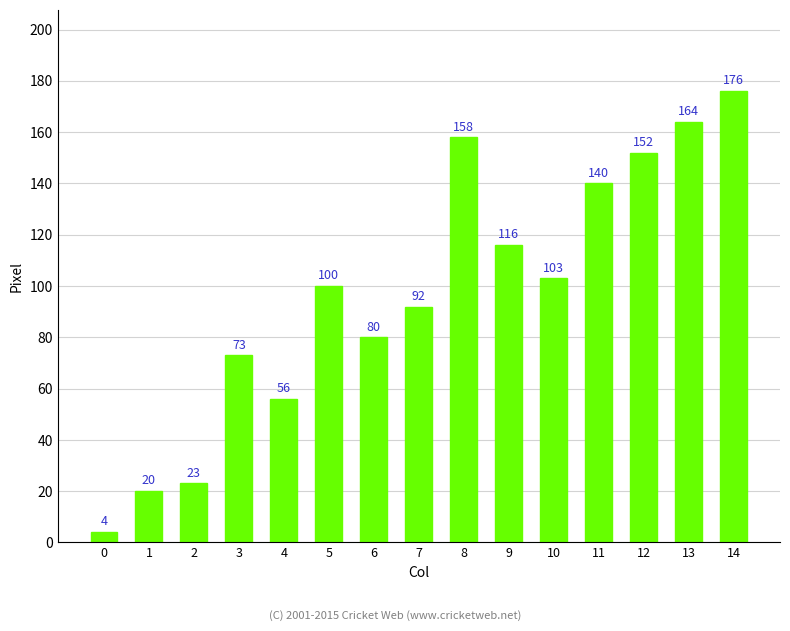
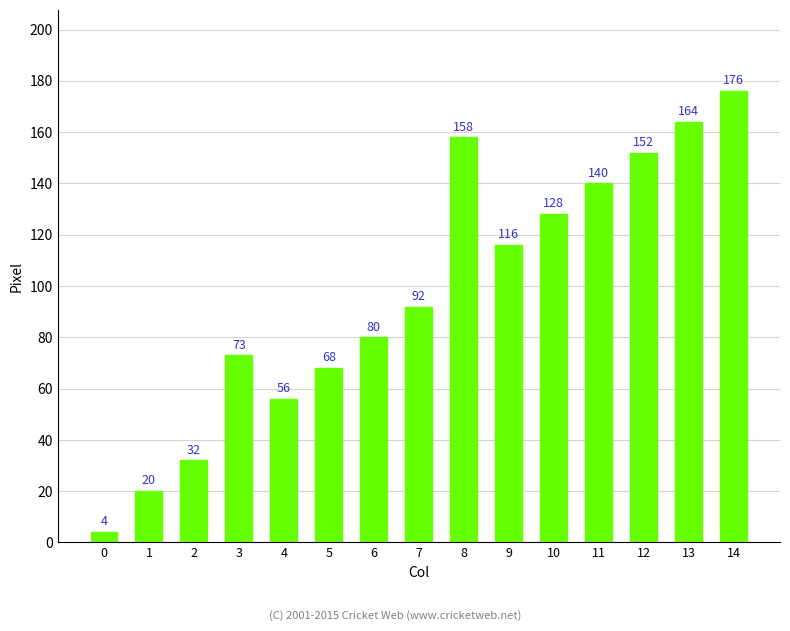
  {
    "0": 4,
    "1": 20,
-   "2": 23,
+   "2": 32,
    "3": 73,
    "4": 56,
-   "5": 100,
+   "5": 68,
    "6": 80,
    "7": 92,
    "8": 158,
    "9": 116,
-   "10": 103,
+   "10": 128,
    "11": 140,
    "12": 152,
    "13": 164,
    "14": 176
  }
